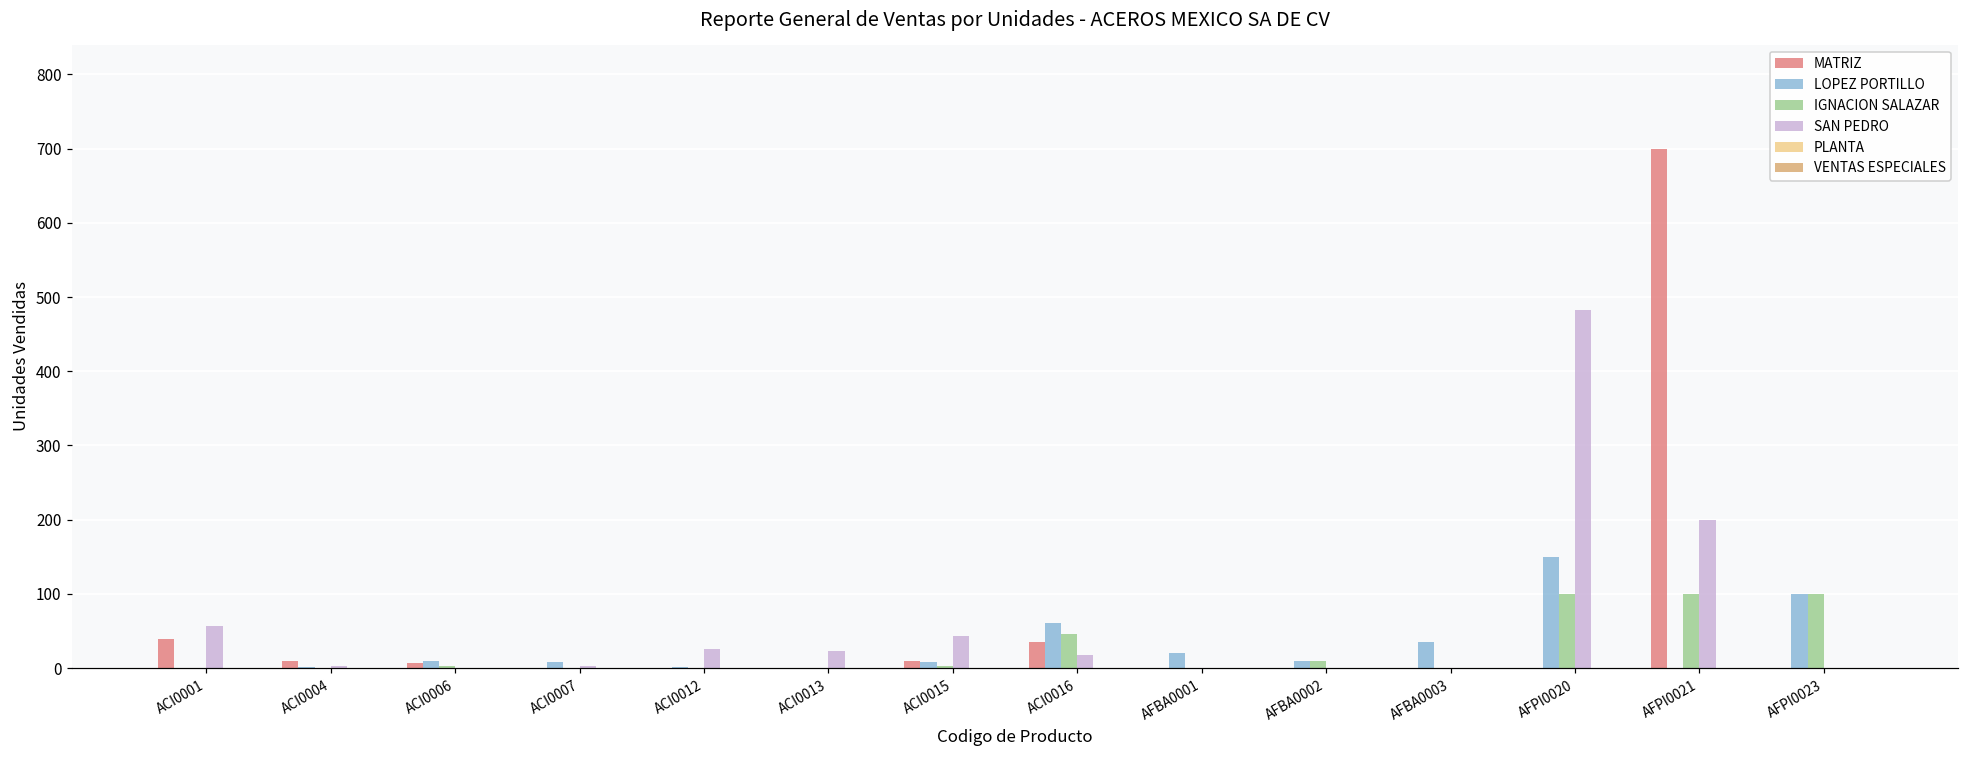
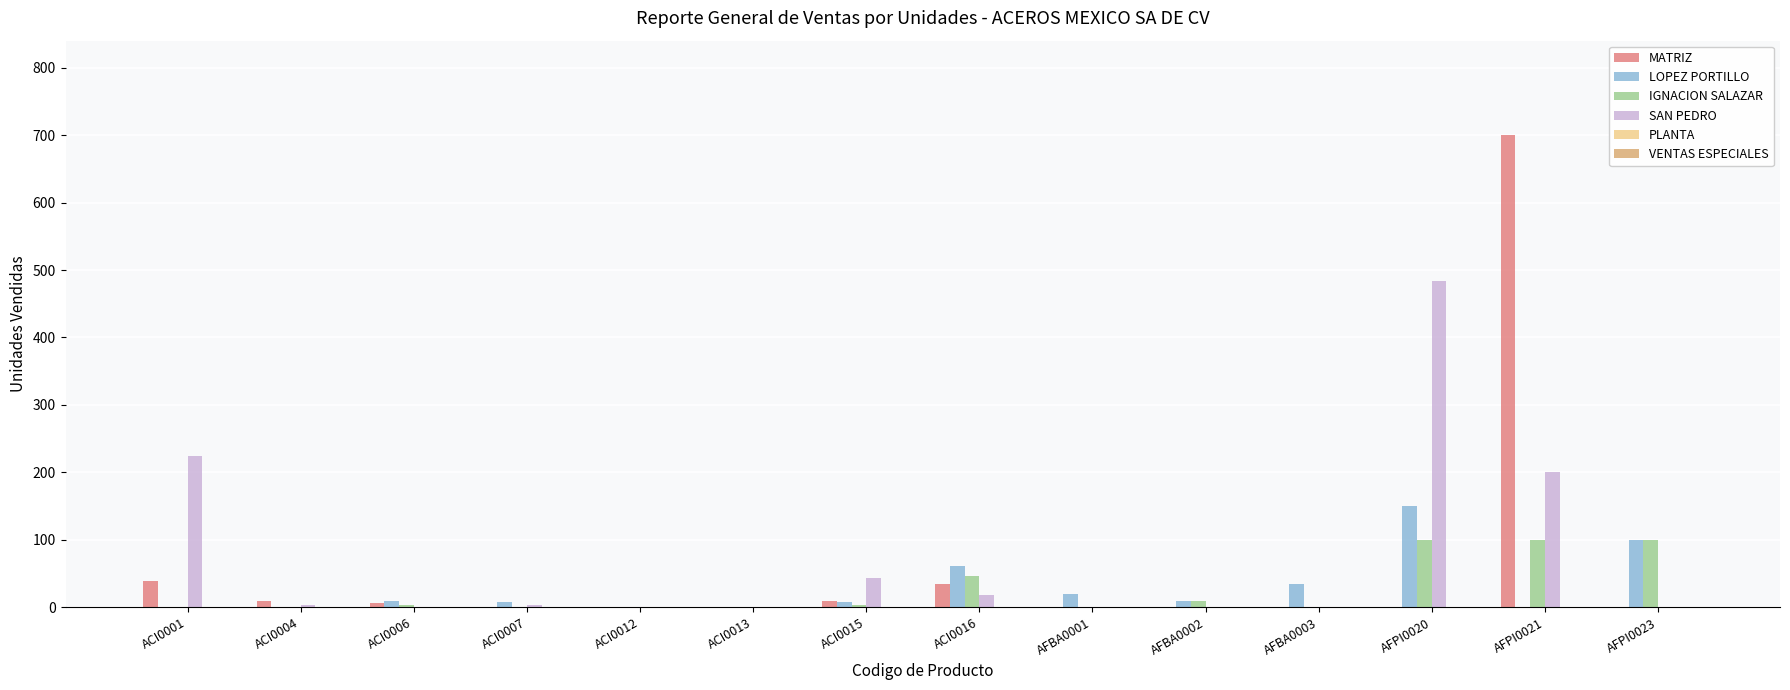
  {
    "LOPEZ PORTILLO": {
      "ACI0001": 0,
      "ACI0006": 10,
      "ACI0007": 10,
      "ACI0013": 0,
      "ACI0015": 10,
      "ACI0016": 60,
      "AFBA0001": 20,
      "AFBA0002": 10,
      "AFBA0003": 40,
      "AFPI0020": 150,
      "AFPI0021": 0,
      "AFPI0023": 100
    },
    "IGNACION SALAZAR": {
      "ACI0001": 0,
      "ACI0004": 0,
      "ACI0007": 0,
      "ACI0012": 0,
      "ACI0013": 0,
      "ACI0016": 50,
      "AFBA0001": 0,
      "AFBA0002": 10,
      "AFBA0003": 0,
      "AFPI0020": 100,
      "AFPI0021": 100,
      "AFPI0023": 100
    },
    "SAN PEDRO": {
-     "ACI0001": 60,
+     "ACI0001": 230,
      "ACI0006": 0,
-     "ACI0012": 30,
-     "ACI0013": 20,
+     "ACI0012": 0,
+     "ACI0013": 0,
      "ACI0015": 40,
      "ACI0016": 20,
      "AFBA0001": 0,
      "AFBA0002": 0,
      "AFBA0003": 0,
      "AFPI0020": 480,
      "AFPI0021": 200,
      "AFPI0023": 0
    }
  }
